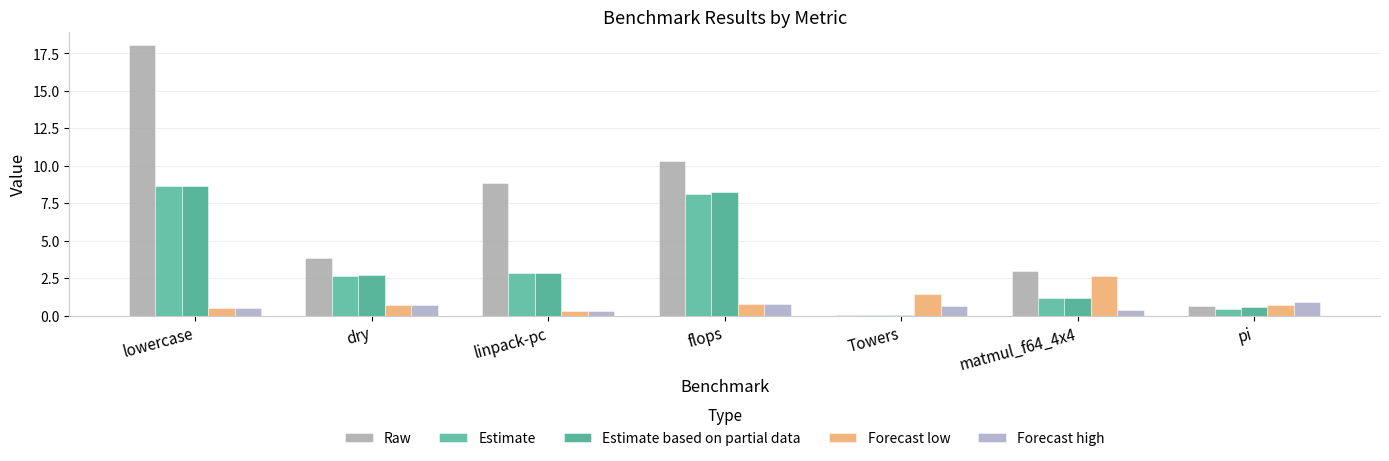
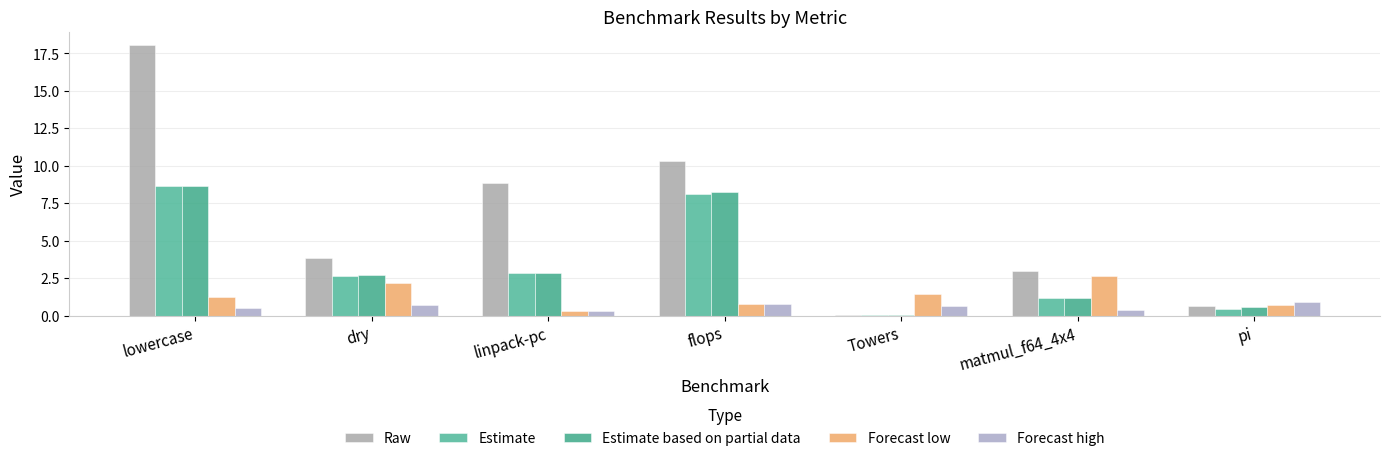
  {
    "Forecast low": {
-     "lowercase": 0.5,
-     "dry": 0.7,
+     "lowercase": 1.3,
+     "dry": 2.2,
      "linpack-pc": 0.3,
      "flops": 0.8,
      "Towers": 1.4,
      "matmul_f64_4x4": 2.6,
      "pi": 0.7
    }
  }
